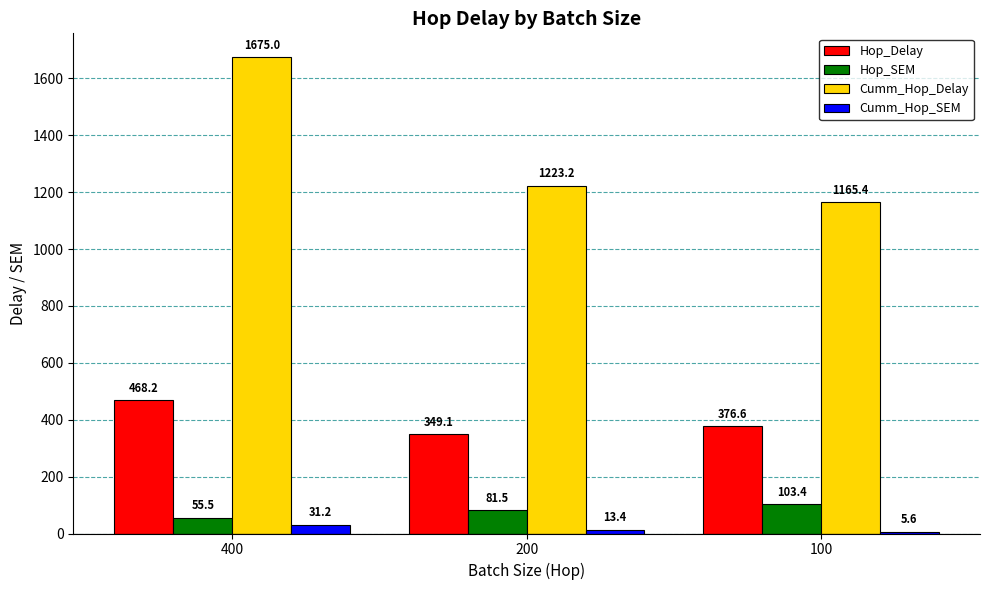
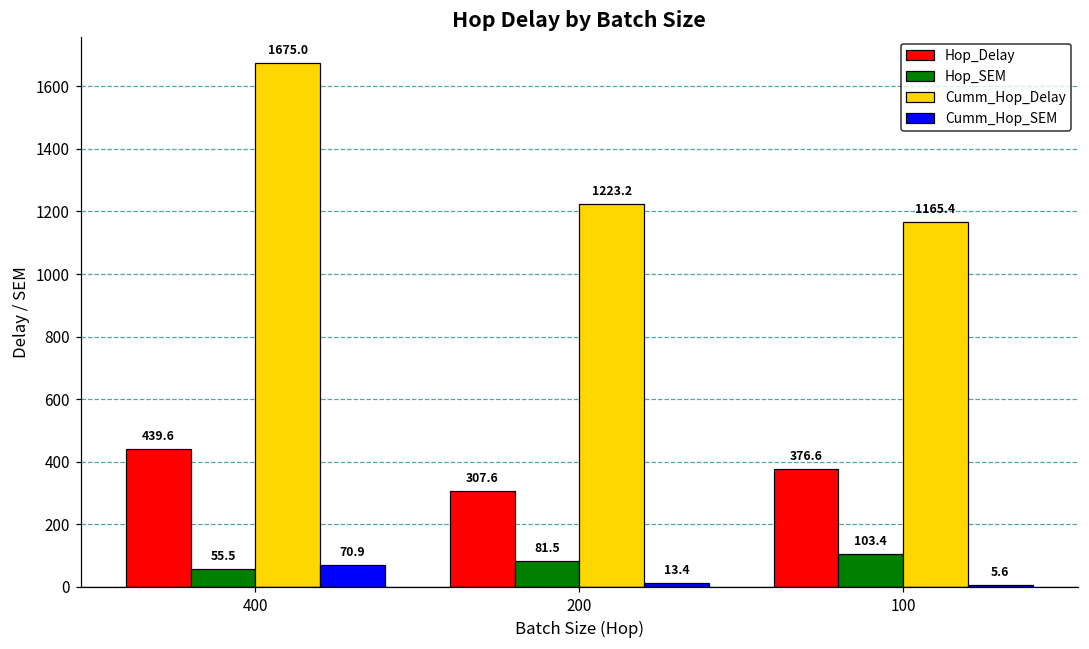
  {
    "Hop_Delay": {
-     "400": 468.2,
-     "200": 349.1,
+     "400": 439.6,
+     "200": 307.6,
      "100": 376.6
    },
    "Hop_SEM": {
      "400": 55.5,
      "200": 81.5,
      "100": 103.4
    },
    "Cumm_Hop_Delay": {
      "400": 1675.0,
      "200": 1223.2,
      "100": 1165.4
    },
    "Cumm_Hop_SEM": {
-     "400": 31.2,
+     "400": 70.9,
      "200": 13.4,
      "100": 5.6
    }
  }
